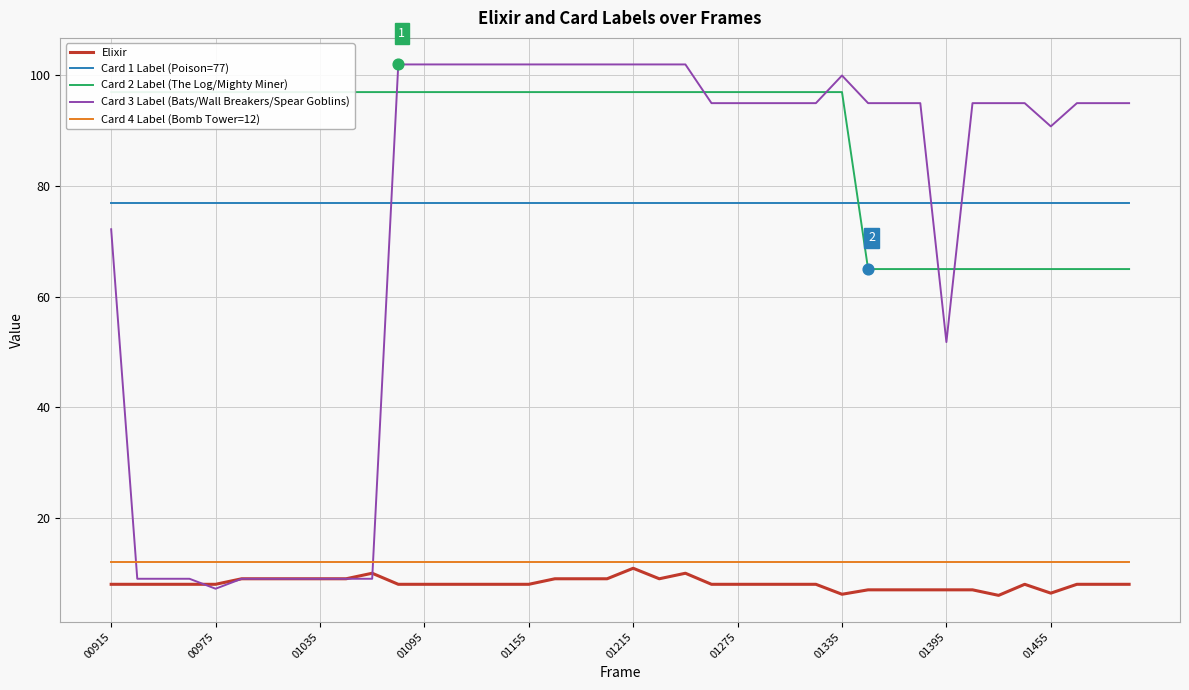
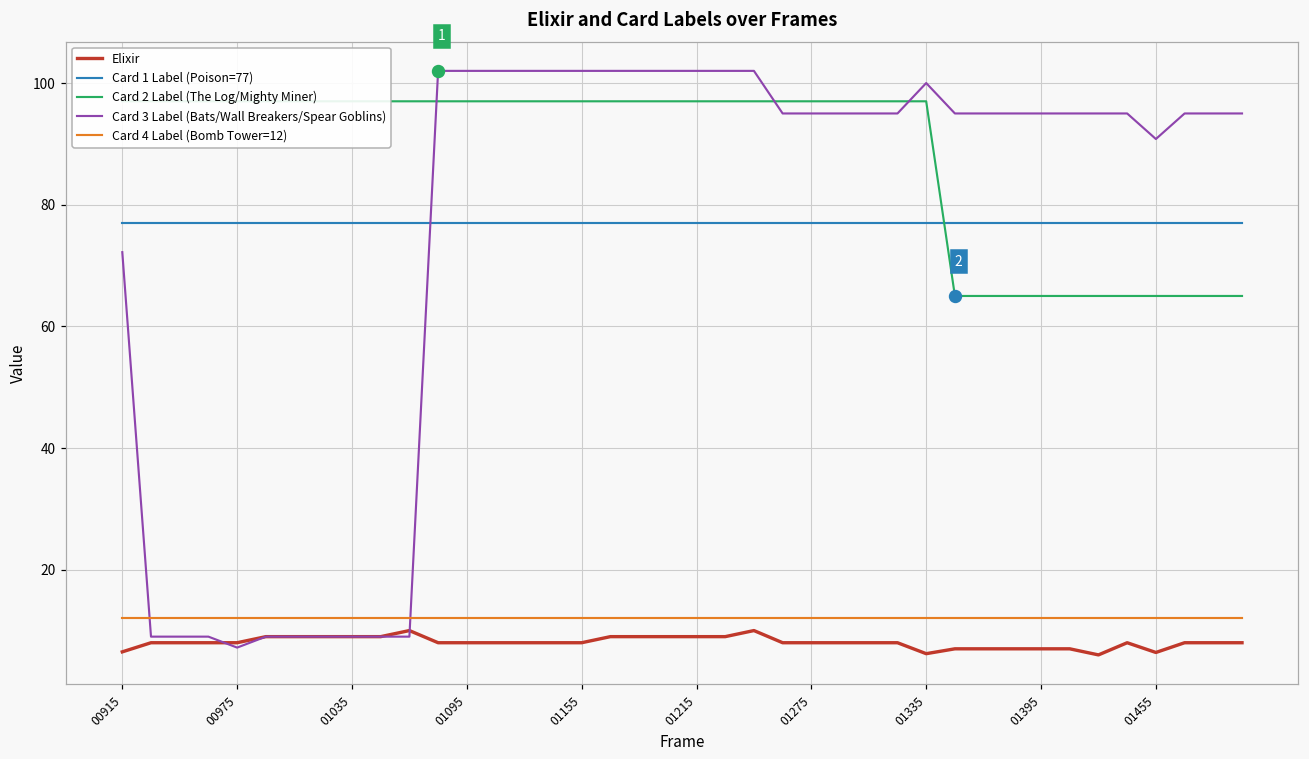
  {
    "Elixir": {
-     "00915": 8,
+     "00915": 7,
      "00975": 8,
      "01095": 8,
      "01155": 8,
-     "01215": 11,
+     "01215": 9,
      "01275": 8,
      "01335": 6,
      "01395": 7,
      "01455": 6
    },
    "Card 3 Label (Bats/Wall Breakers/Spear Goblins)": {
      "00915": 72,
      "00975": 7,
      "01095": 102,
      "01155": 102,
      "01215": 102,
      "01275": 95,
      "01335": 100,
-     "01395": 52,
+     "01395": 95,
      "01455": 91
    },
    "Card 4 Label (Bomb Tower=12)": {
      "00915": 12,
      "00975": 12,
      "01035": 12,
      "01095": 12,
      "01155": 12,
      "01215": 12,
      "01275": 12,
      "01335": 12,
      "01395": 12,
      "01455": 12
    }
  }
